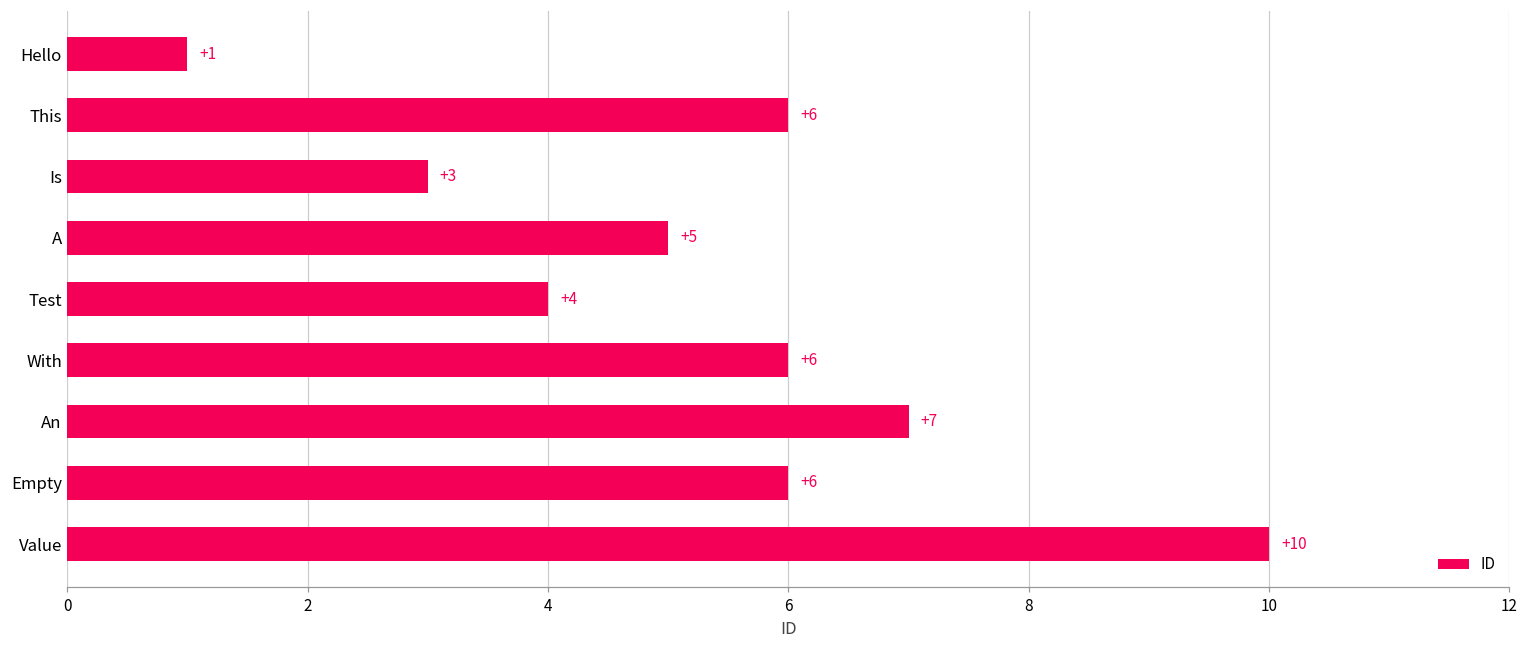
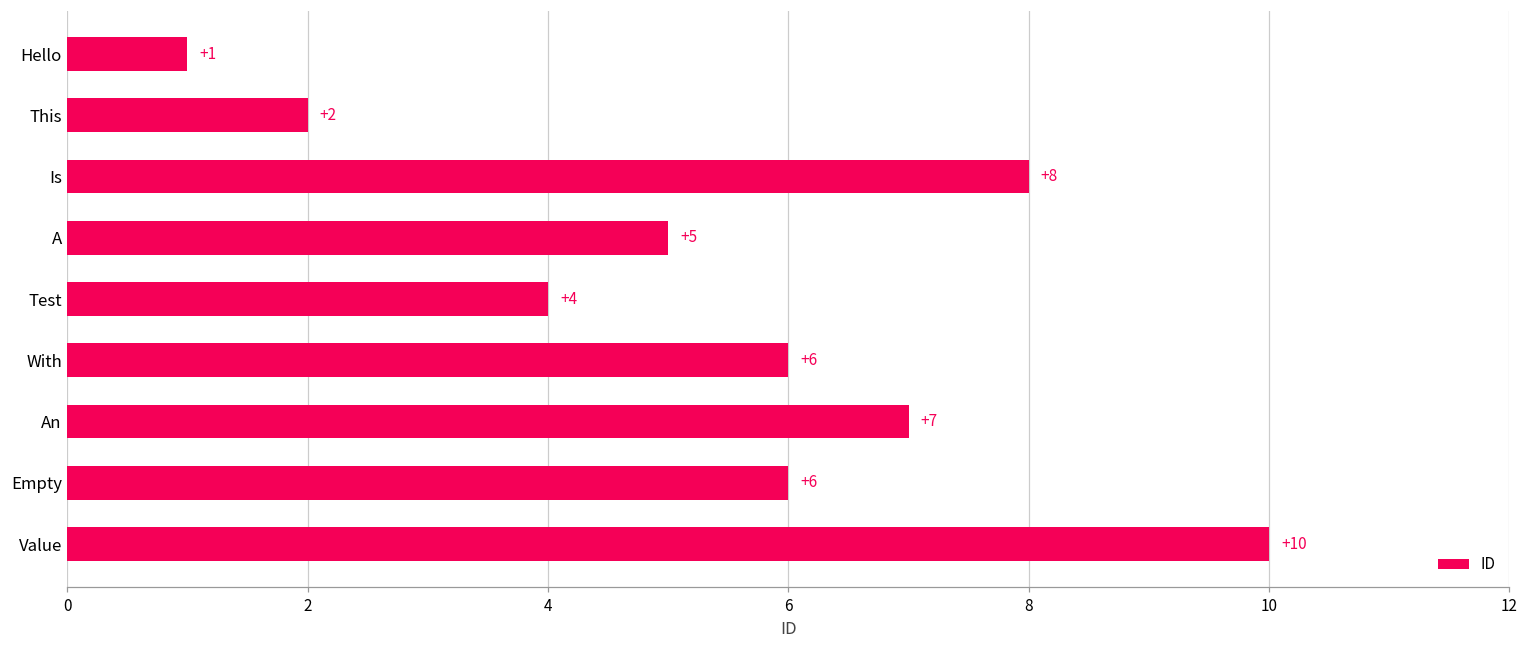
  {
    "Hello": "+1",
-   "This": "+6",
-   "Is": "+3",
+   "This": "+2",
+   "Is": "+8",
    "A": "+5",
    "Test": "+4",
    "With": "+6",
    "An": "+7",
    "Empty": "+6",
    "Value": "+10"
  }
